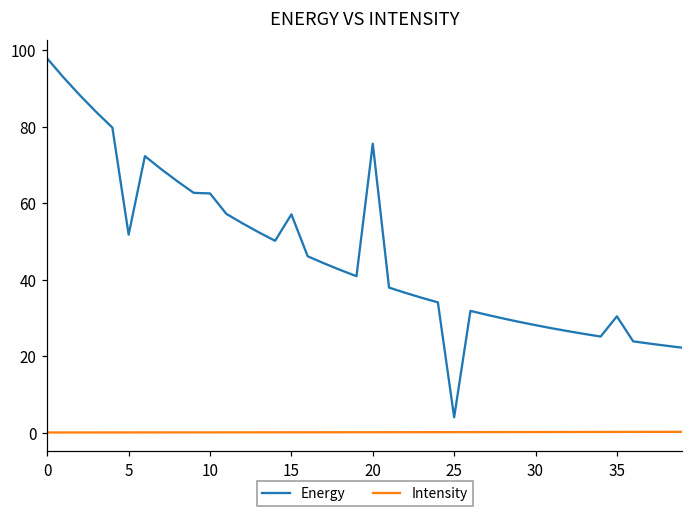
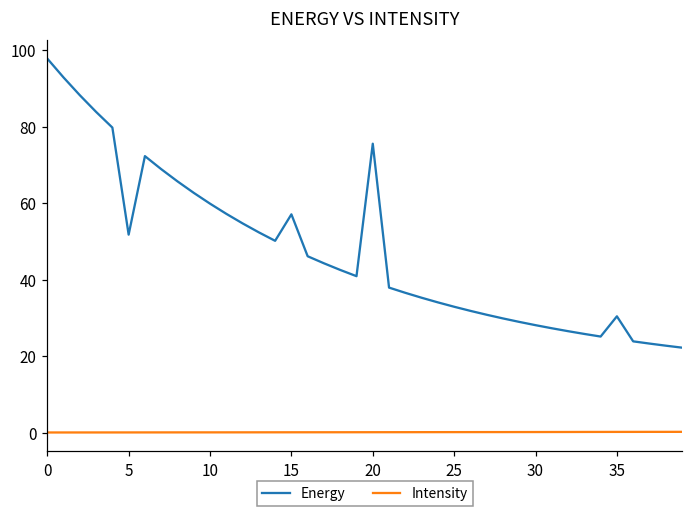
  {
    "Energy": {
      "0": 98,
      "5": 52,
-     "10": 63,
+     "10": 60,
      "15": 57,
      "20": 76,
-     "25": 4,
+     "25": 33,
      "30": 28,
      "35": 30
    },
    "Intensity": {
      "0": 0,
      "5": 0,
      "10": 0,
      "15": 0,
      "20": 0,
      "25": 0,
      "30": 0,
      "35": 0
    }
  }
